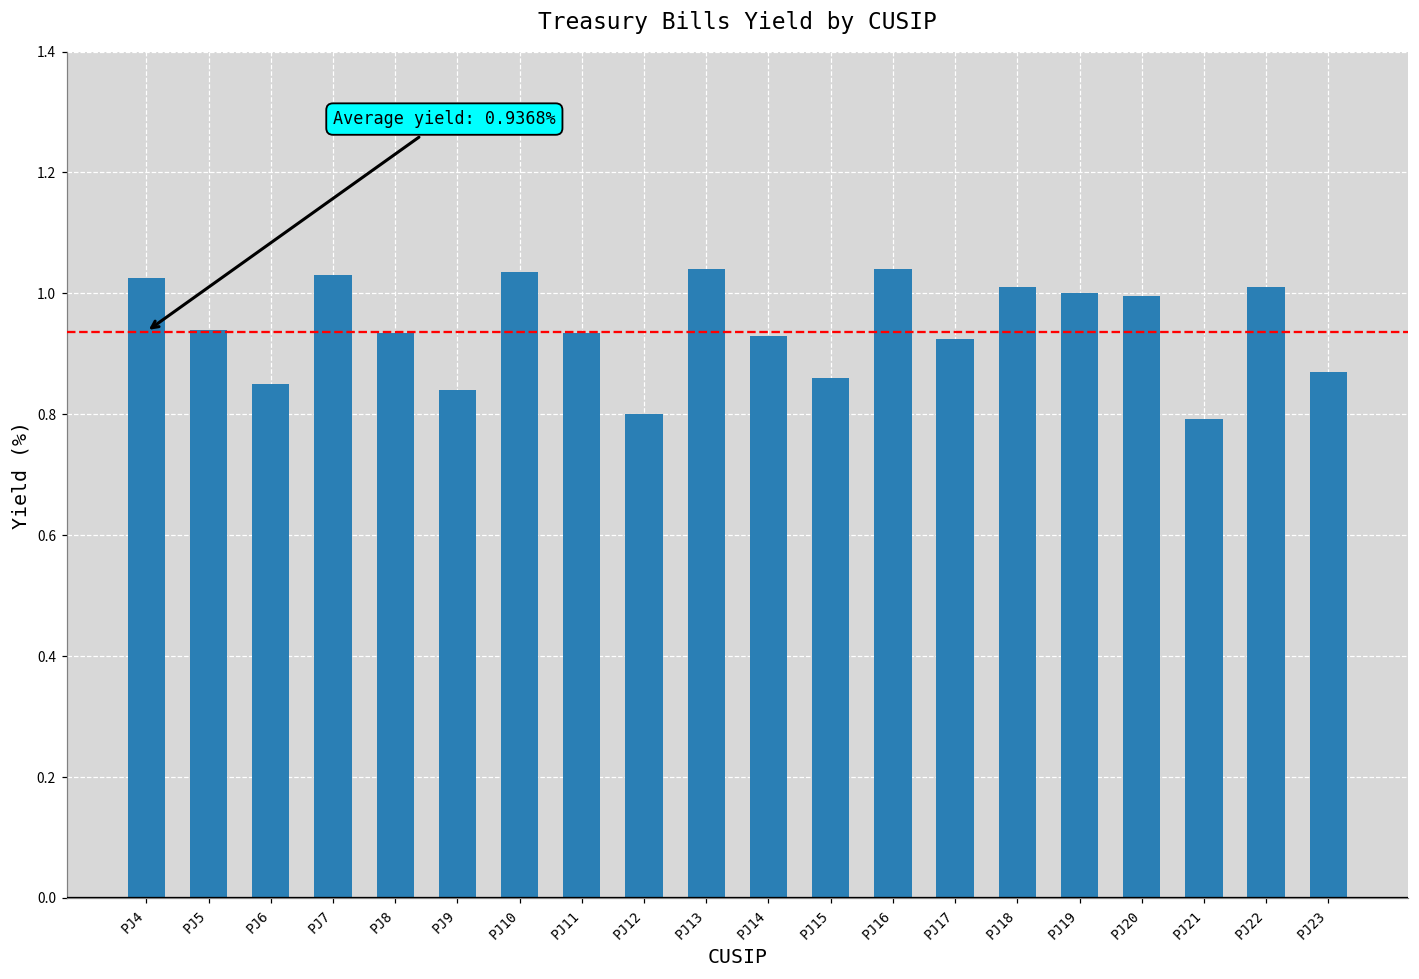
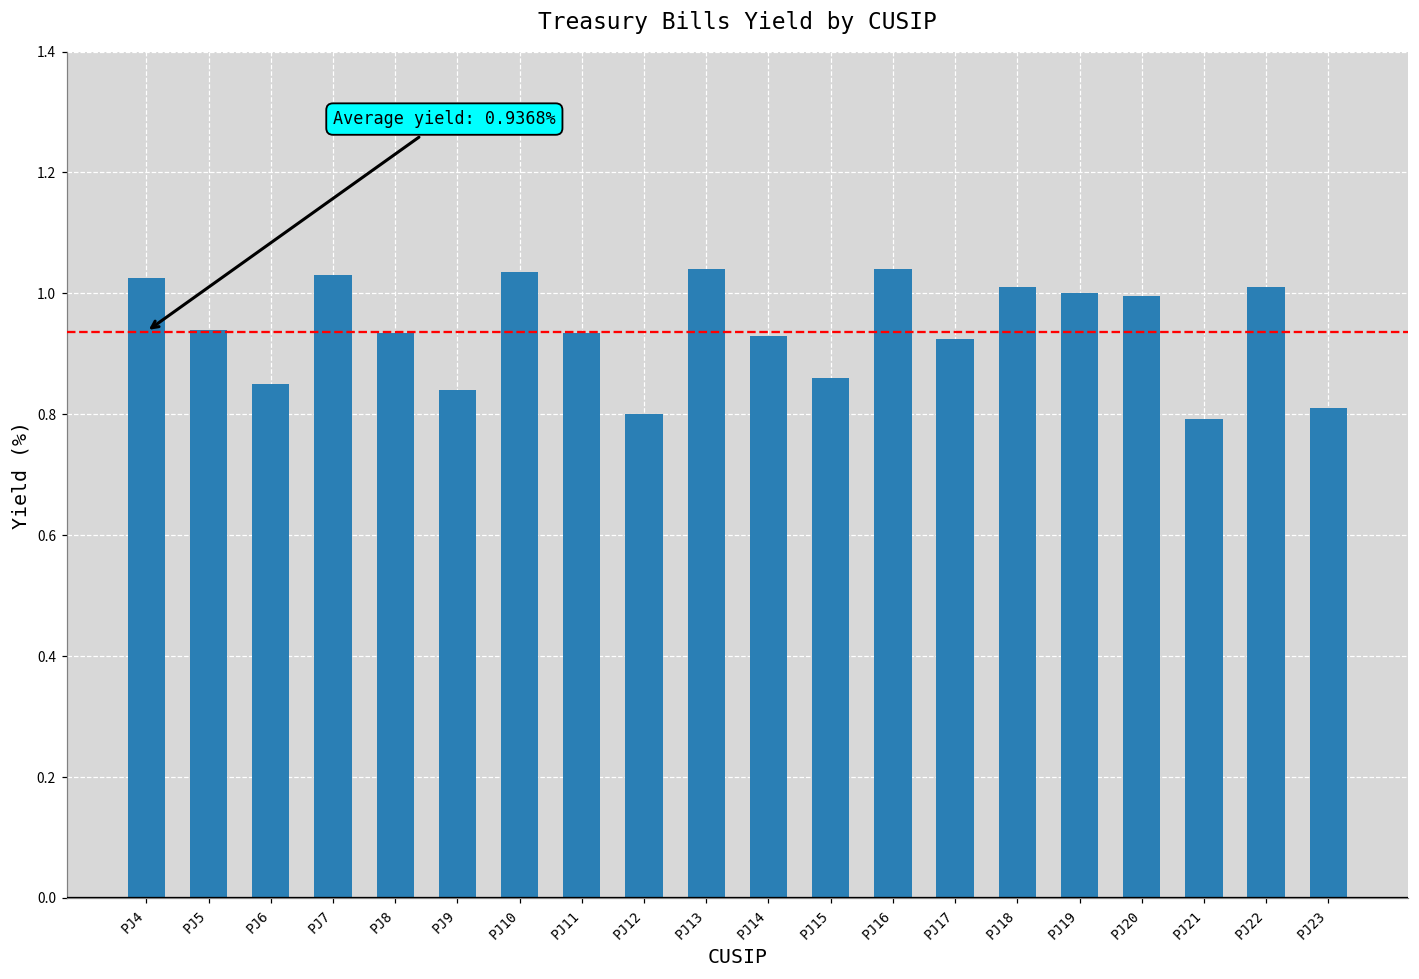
  {
    "PJ4": 1.03,
    "PJ5": 0.94,
    "PJ6": 0.85,
    "PJ8": 0.94,
    "PJ9": 0.84,
    "PJ11": 0.94,
    "PJ12": 0.80,
    "PJ13": 1.04,
    "PJ14": 0.93,
    "PJ15": 0.86,
    "PJ16": 1.04,
    "PJ17": 0.93,
    "PJ18": 1.01,
    "PJ19": 1.00,
    "PJ20": 1.00,
    "PJ21": 0.79,
    "PJ22": 1.01,
-   "PJ23": 0.87
+   "PJ23": 0.81
  }
